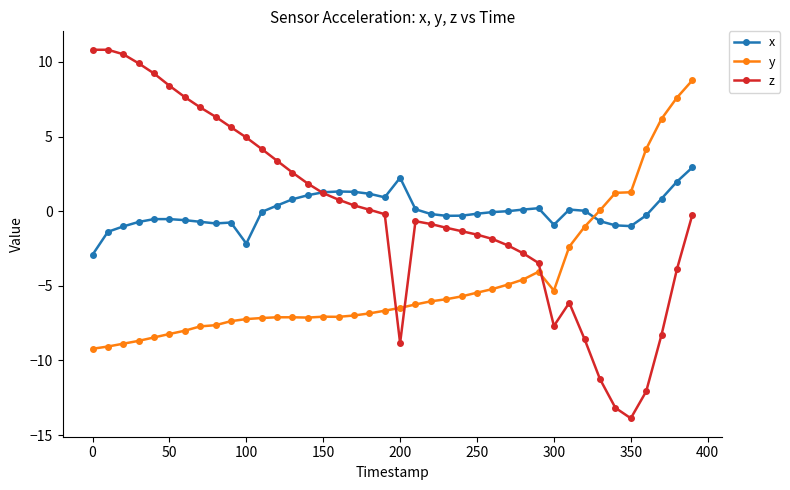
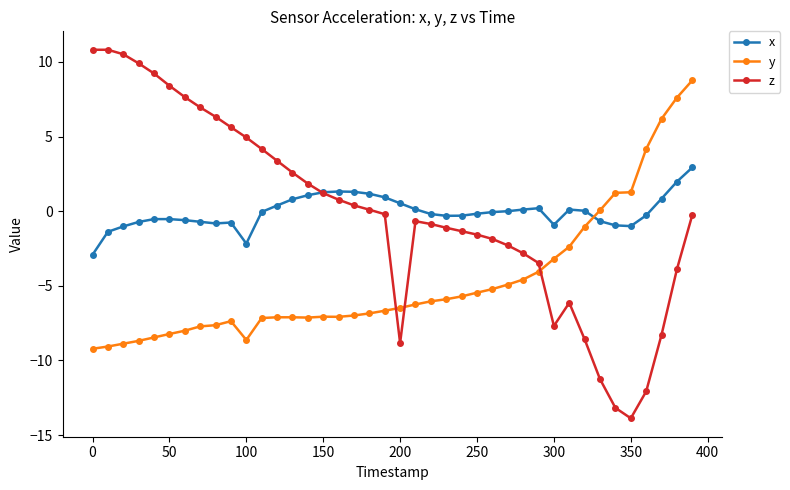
  {
    "x": {
      "0": -2.9,
      "50": -0.5,
      "100": -2.2,
-     "200": 2.2,
+     "200": 0.5,
      "250": -0.2,
      "300": -0.9,
      "350": -1.0
    },
    "y": {
      "0": -9.2,
      "50": -8.2,
-     "100": -7.2,
+     "100": -8.6,
      "150": -7.1,
      "200": -6.5,
      "250": -5.5,
-     "300": -5.3,
+     "300": -3.2,
      "350": 1.3
    },
    "z": {
      "0": 10.8,
      "50": 8.4,
      "100": 4.9,
      "200": -8.8,
      "250": -1.6,
      "300": -7.7,
      "350": -13.9
    }
  }
